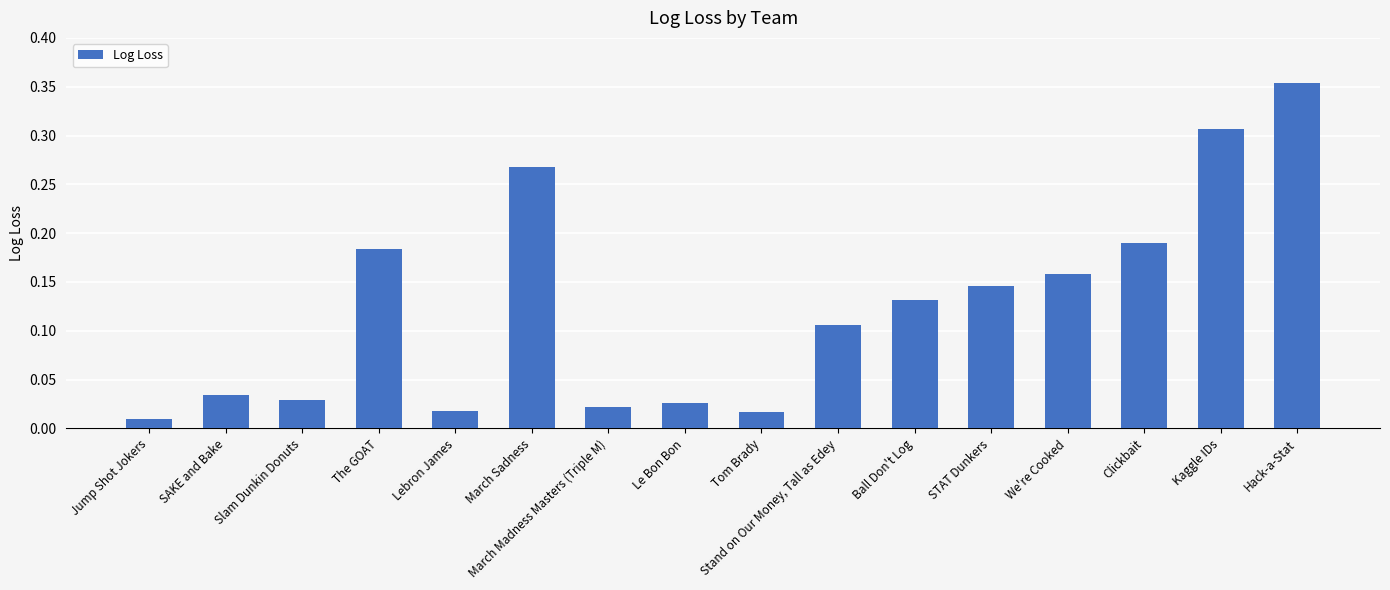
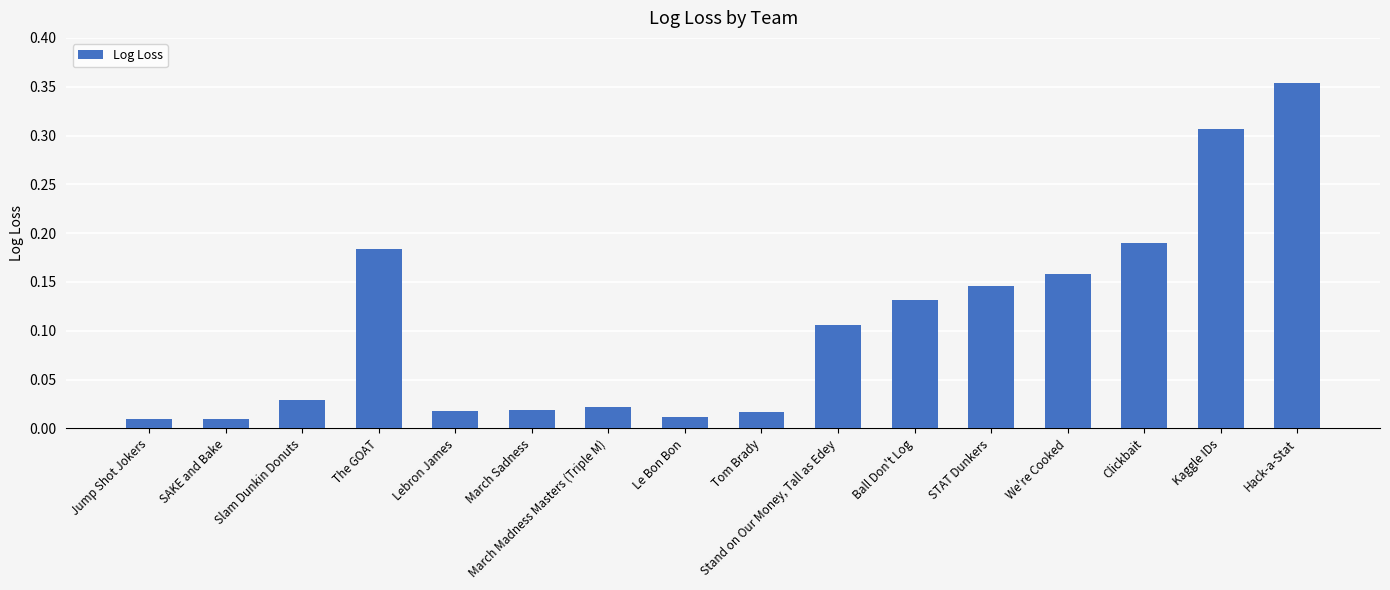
  {
    "Jump Shot Jokers": 0.01,
-   "SAKE and Bake": 0.03,
+   "SAKE and Bake": 0.01,
    "Slam Dunkin Donuts": 0.03,
    "The GOAT": 0.18,
    "Lebron James": 0.02,
-   "March Sadness": 0.27,
+   "March Sadness": 0.02,
    "March Madness Masters (Triple M)": 0.02,
-   "Le Bon Bon": 0.03,
+   "Le Bon Bon": 0.01,
    "Tom Brady": 0.02,
    "Stand on Our Money, Tall as Edey": 0.11,
    "Ball Don't Log": 0.13,
    "STAT Dunkers": 0.15,
    "We're Cooked": 0.16,
    "Clickbait": 0.19,
    "Kaggle IDs": 0.31,
    "Hack-a-Stat": 0.35
  }
